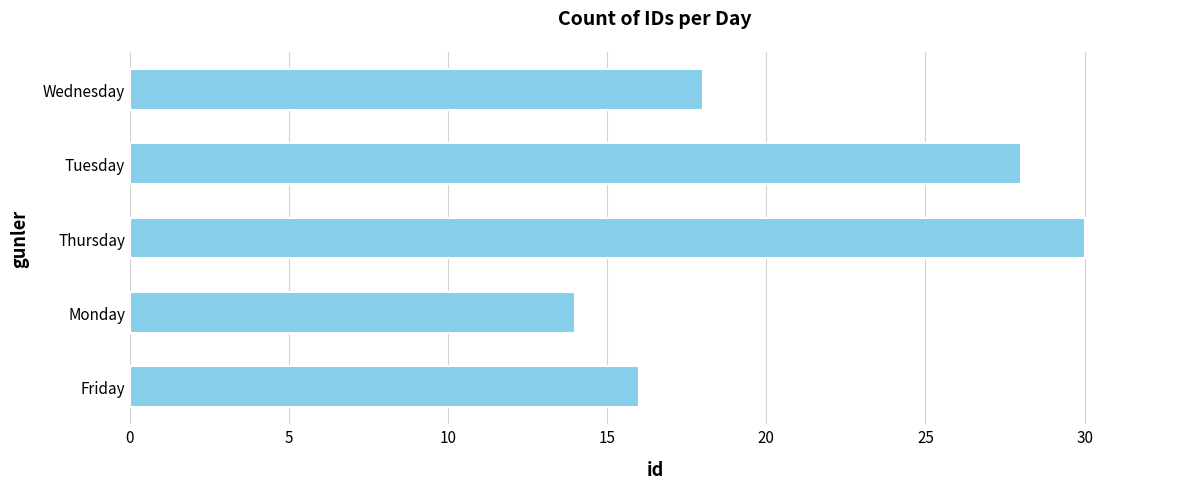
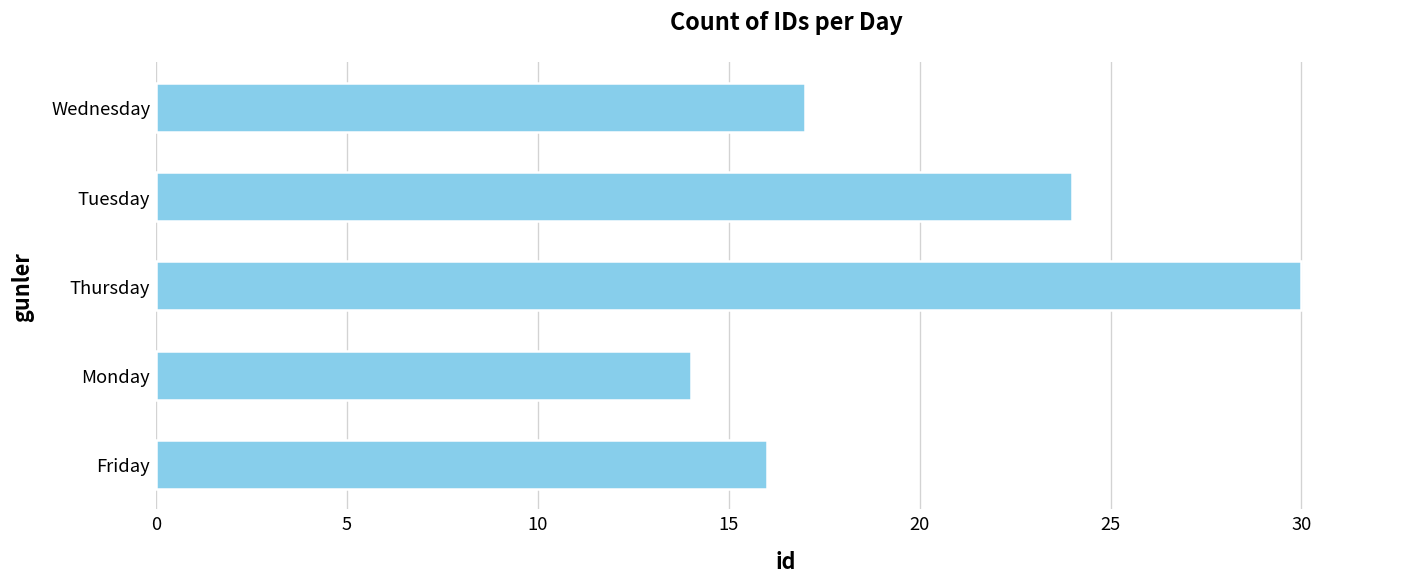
  {
-   "Wednesday": 18,
-   "Tuesday": 28,
+   "Wednesday": 17,
+   "Tuesday": 24,
    "Thursday": 30,
    "Monday": 14,
    "Friday": 16
  }
